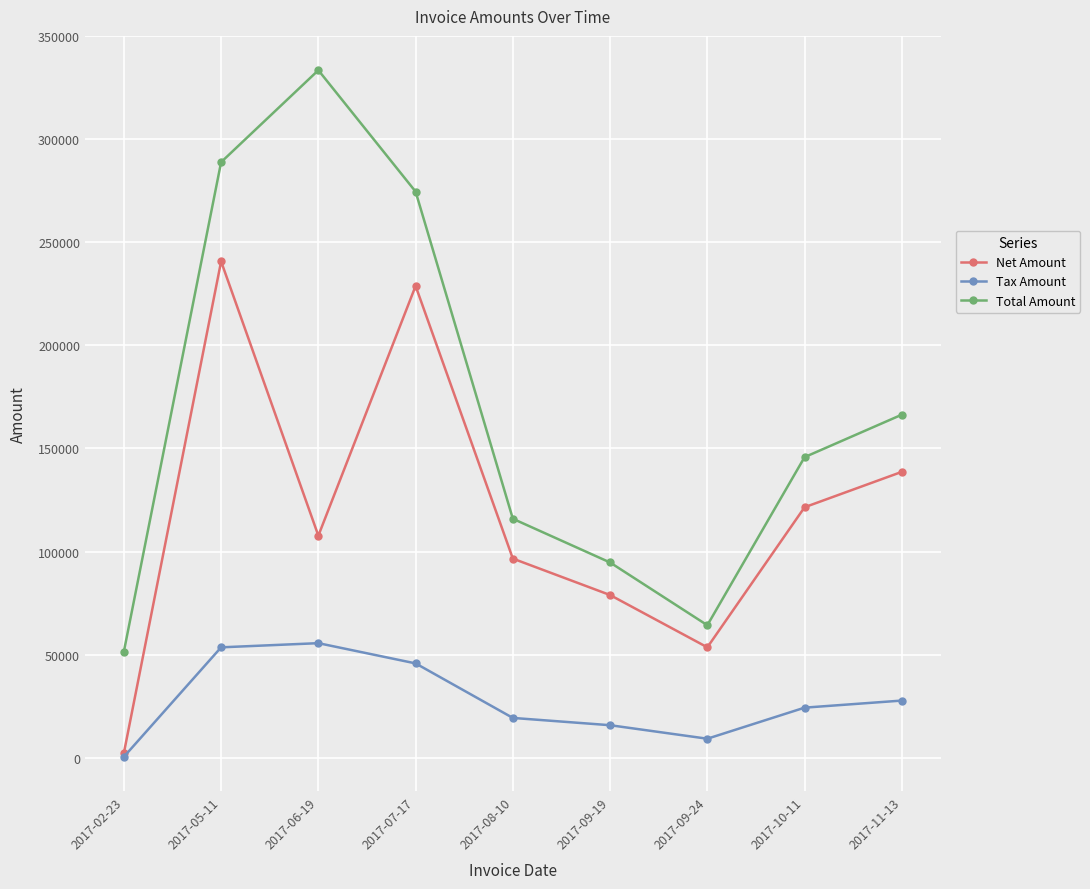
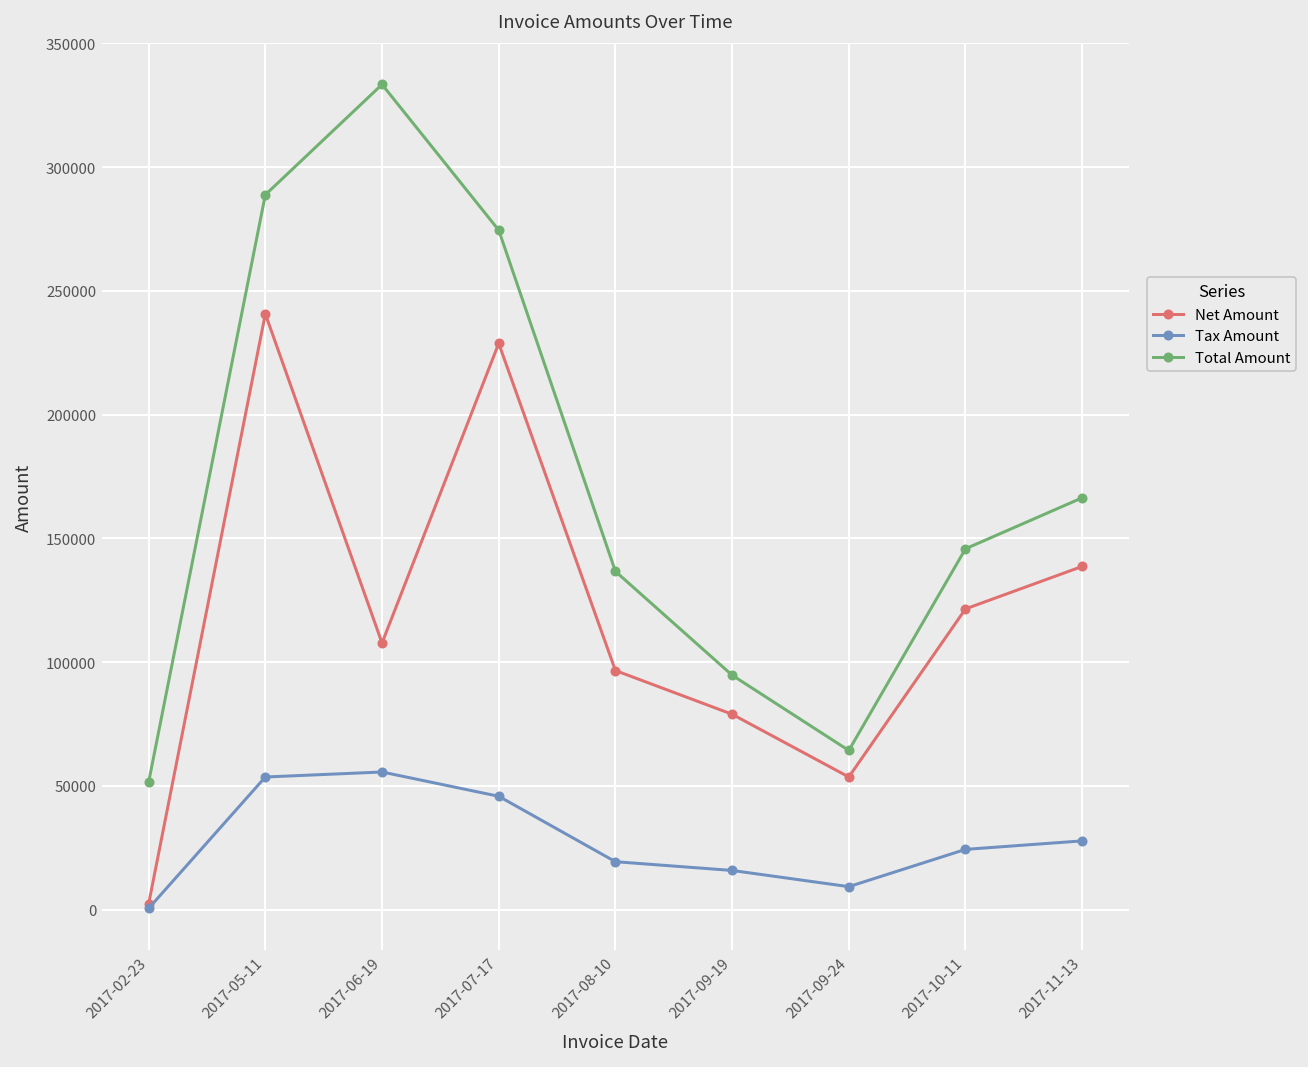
  {
    "Net Amount": {
      "2017-02-23": 2000,
      "2017-05-11": 241000,
      "2017-06-19": 108000,
      "2017-07-17": 229000,
      "2017-08-10": 97000,
      "2017-09-19": 79000,
      "2017-09-24": 54000,
      "2017-10-11": 121000,
      "2017-11-13": 139000
    },
    "Tax Amount": {
      "2017-02-23": 0,
      "2017-05-11": 54000,
      "2017-06-19": 56000,
      "2017-07-17": 46000,
      "2017-08-10": 19000,
      "2017-09-19": 16000,
      "2017-09-24": 9000,
      "2017-10-11": 24000,
      "2017-11-13": 28000
    },
    "Total Amount": {
      "2017-02-23": 51000,
      "2017-05-11": 289000,
      "2017-06-19": 333000,
      "2017-07-17": 275000,
-     "2017-08-10": 116000,
+     "2017-08-10": 137000,
      "2017-09-19": 95000,
      "2017-09-24": 64000,
      "2017-10-11": 146000,
      "2017-11-13": 166000
    }
  }
